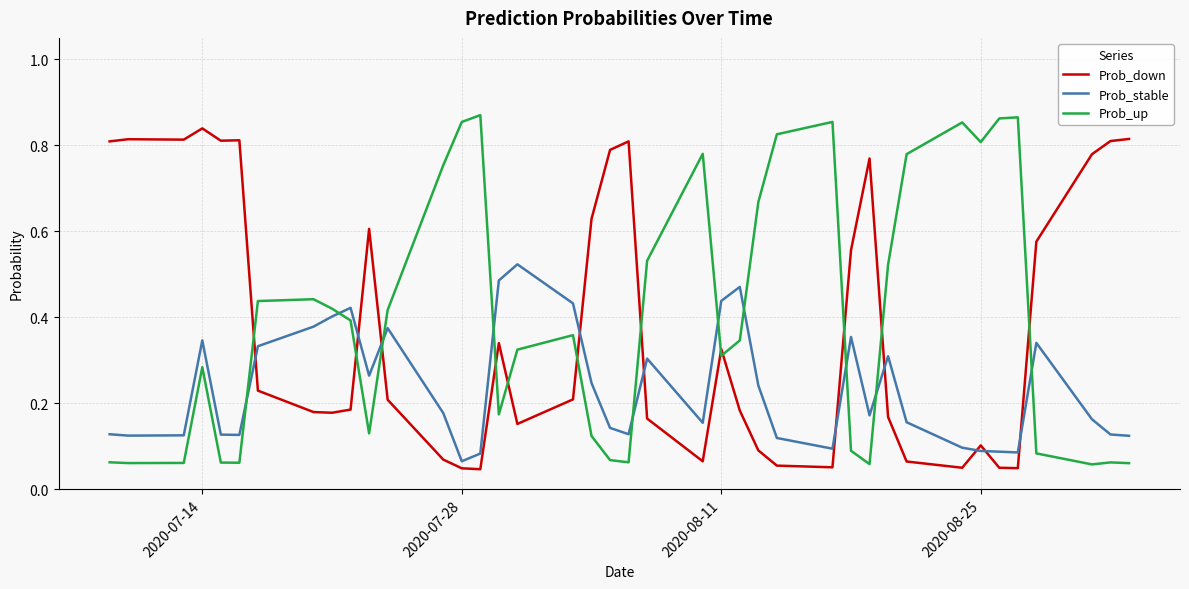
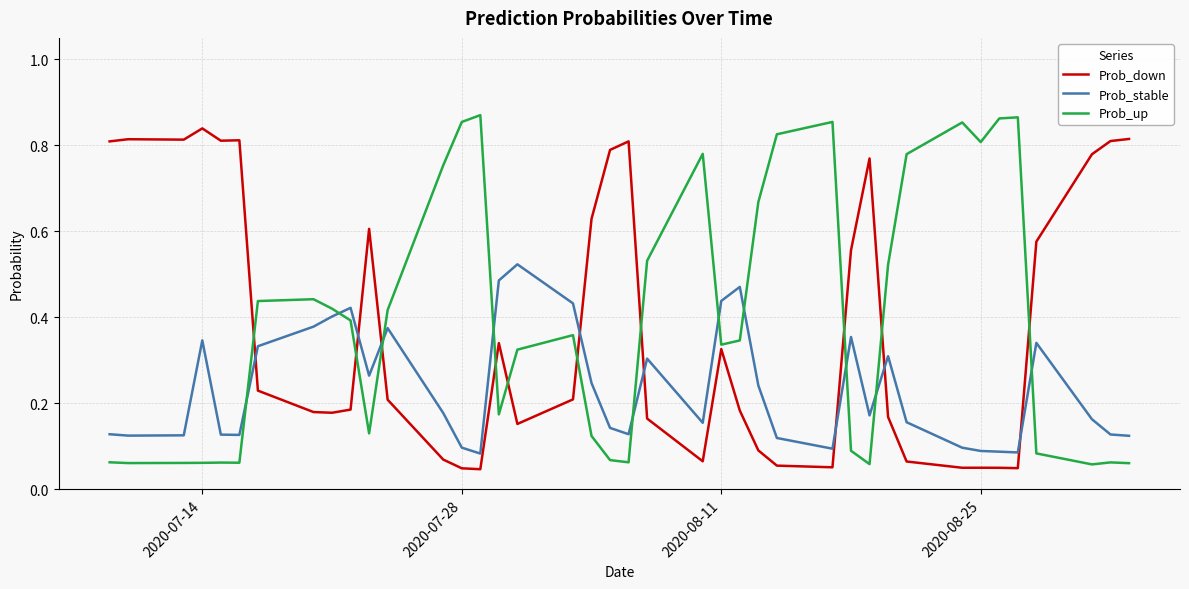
  {
    "Prob_down": {
      "2020-07-14": 0.84,
      "2020-07-28": 0.05,
      "2020-08-11": 0.33,
-     "2020-08-25": 0.10
+     "2020-08-25": 0.05
    },
    "Prob_stable": {
      "2020-07-14": 0.35,
-     "2020-07-28": 0.07,
+     "2020-07-28": 0.10,
      "2020-08-11": 0.44,
      "2020-08-25": 0.09
    },
    "Prob_up": {
-     "2020-07-14": 0.28,
+     "2020-07-14": 0.06,
      "2020-07-28": 0.85,
-     "2020-08-11": 0.31,
+     "2020-08-11": 0.34,
      "2020-08-25": 0.81
    }
  }
